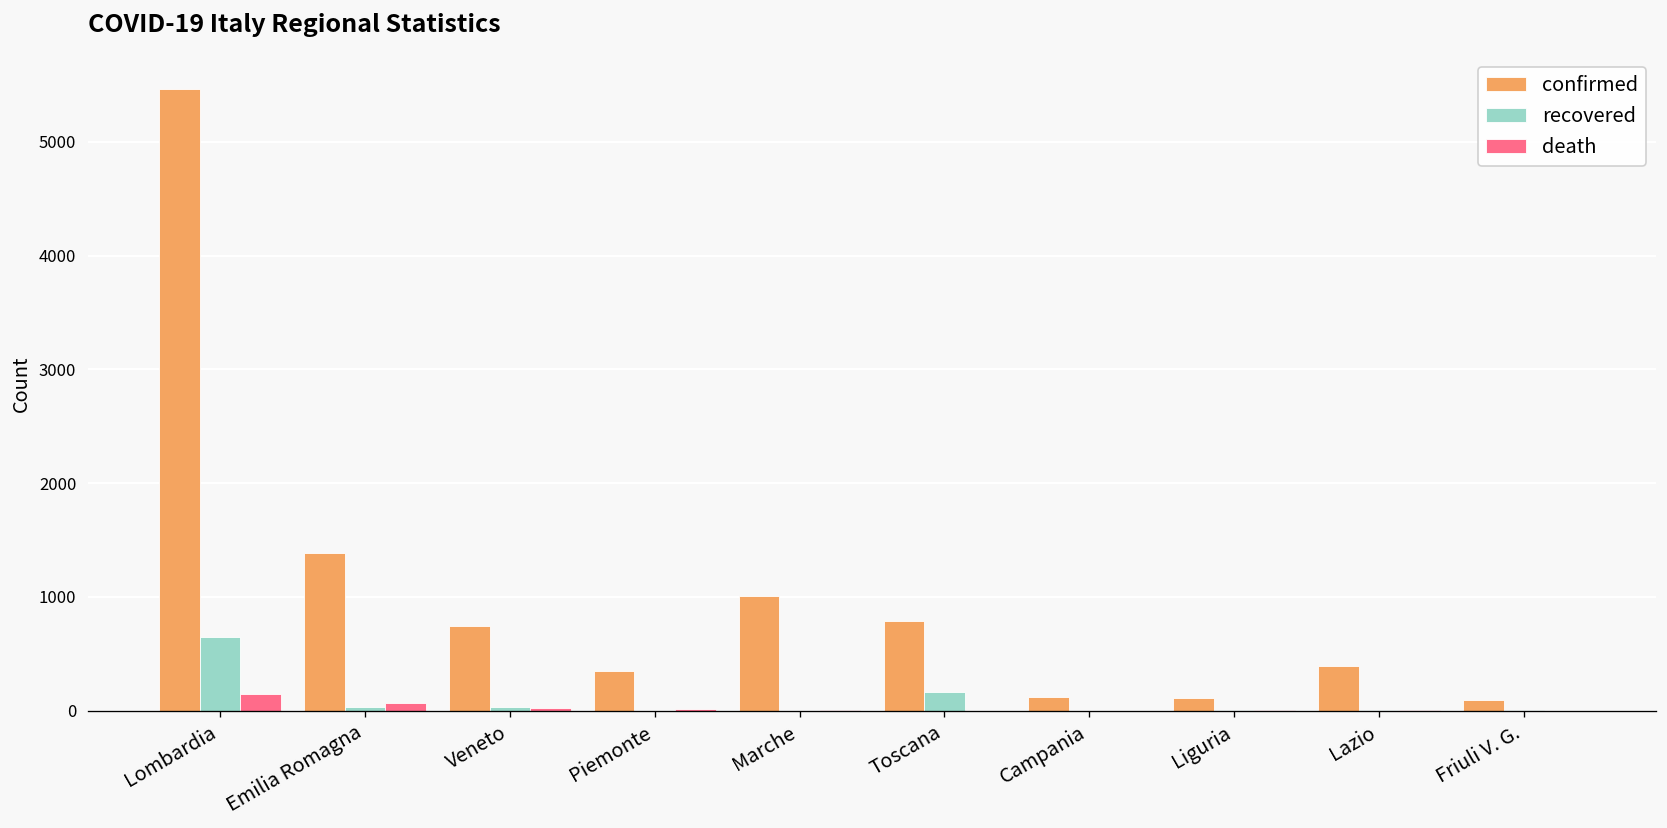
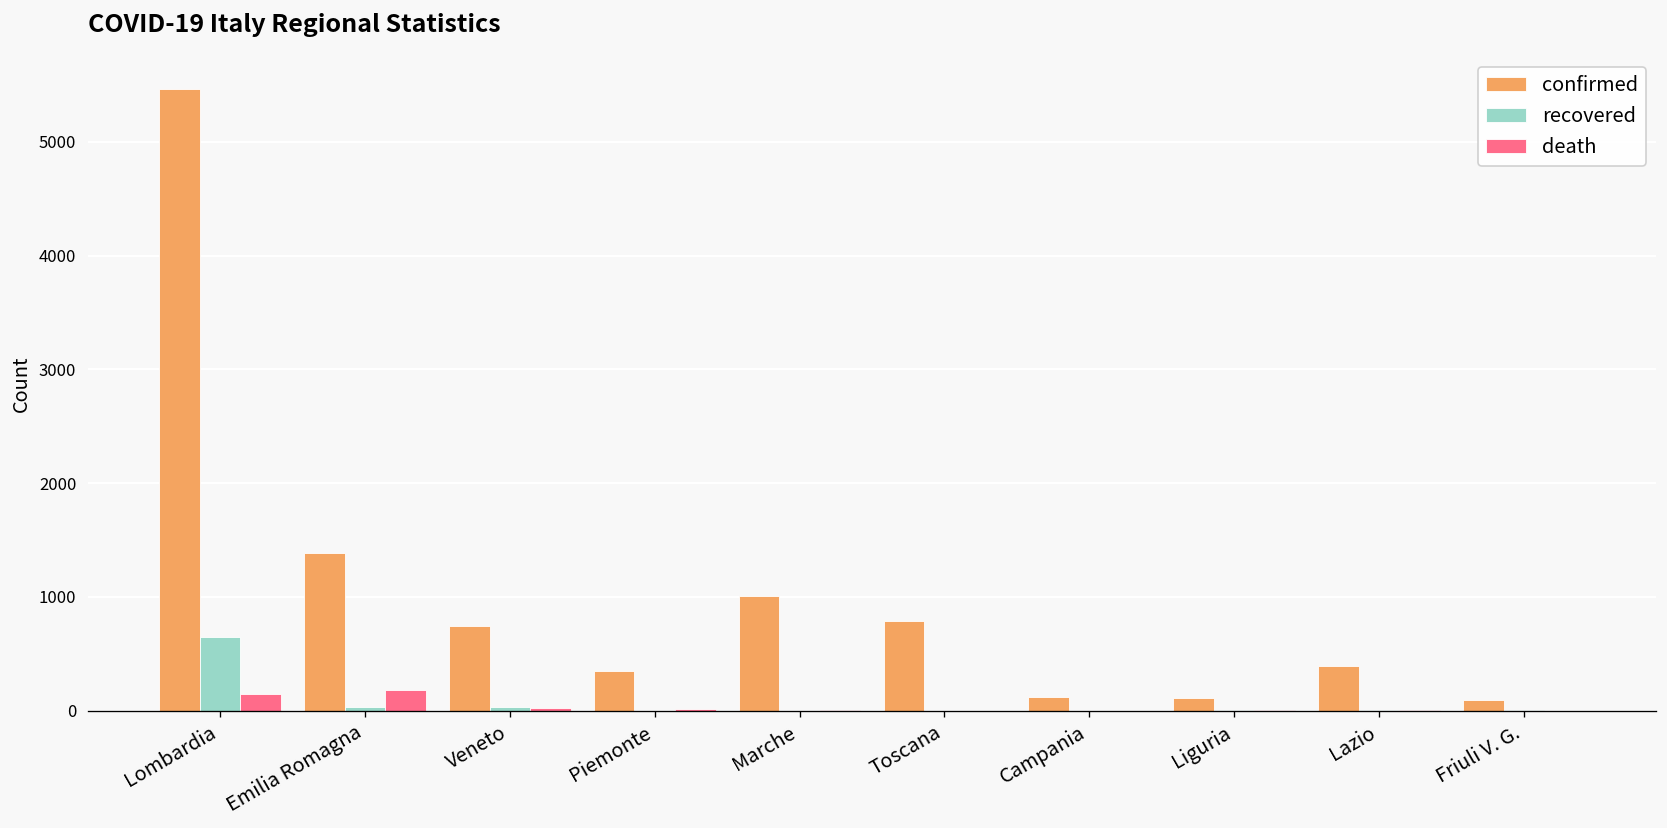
  {
    "confirmed": {
      "Lombardia": 5500,
      "Emilia Romagna": 1400,
      "Veneto": 700,
      "Piemonte": 400,
      "Marche": 1000,
      "Toscana": 800,
      "Campania": 100,
      "Liguria": 100,
      "Lazio": 400,
      "Friuli V. G.": 100
    },
    "recovered": {
      "Lombardia": 600,
      "Emilia Romagna": 0,
      "Veneto": 0,
      "Piemonte": 0,
      "Marche": 0,
-     "Toscana": 200
+     "Toscana": 0
    },
    "death": {
      "Lombardia": 200,
-     "Emilia Romagna": 100,
+     "Emilia Romagna": 200,
      "Campania": 0
    }
  }
